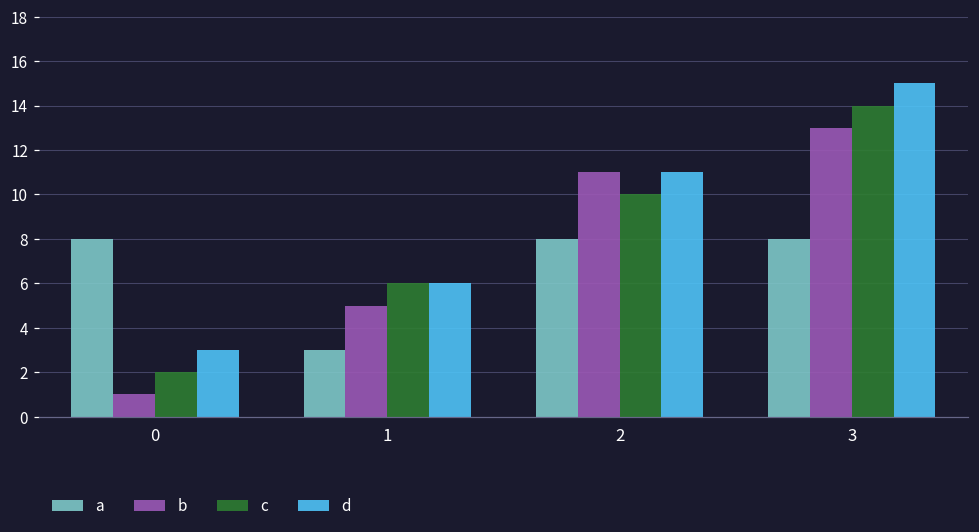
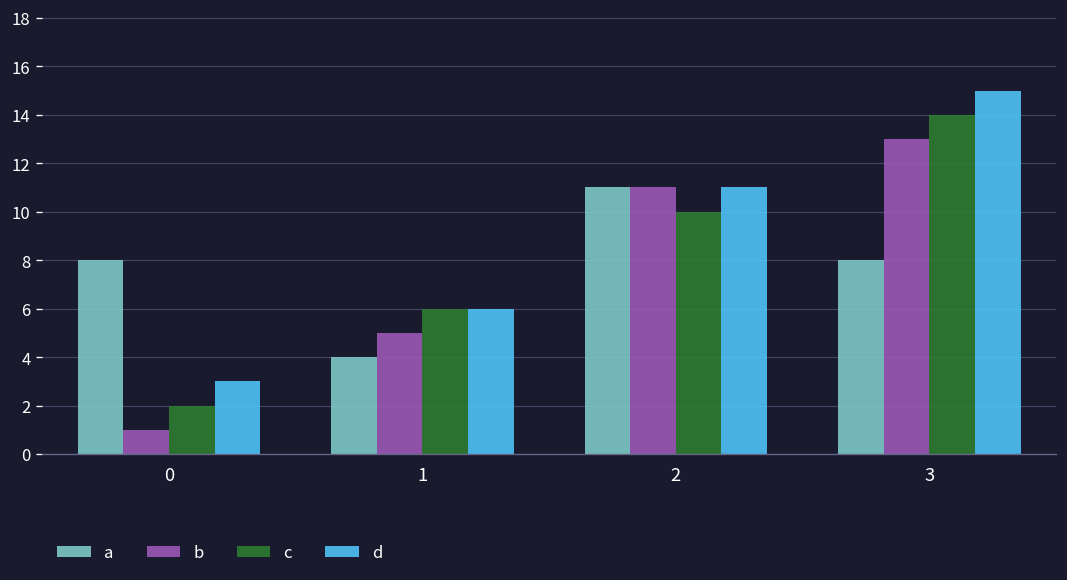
  {
    "a": {
      "0": 8,
-     "1": 3,
-     "2": 8,
+     "1": 4,
+     "2": 11,
      "3": 8
    },
    "b": {
      "0": 1,
      "1": 5,
      "2": 11,
      "3": 13
    },
    "c": {
      "0": 2,
      "1": 6,
      "2": 10,
      "3": 14
    },
    "d": {
      "0": 3,
      "1": 6,
      "2": 11,
      "3": 15
    }
  }
